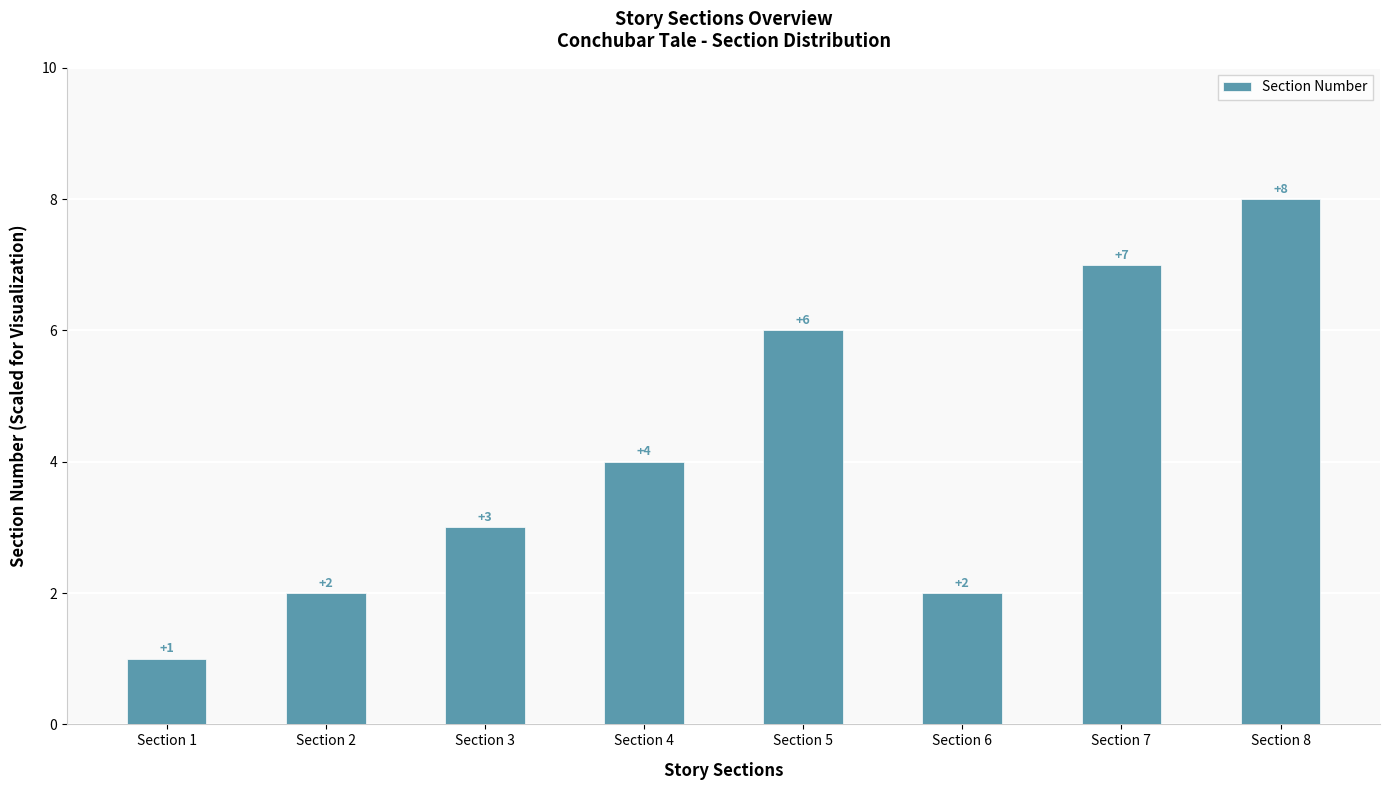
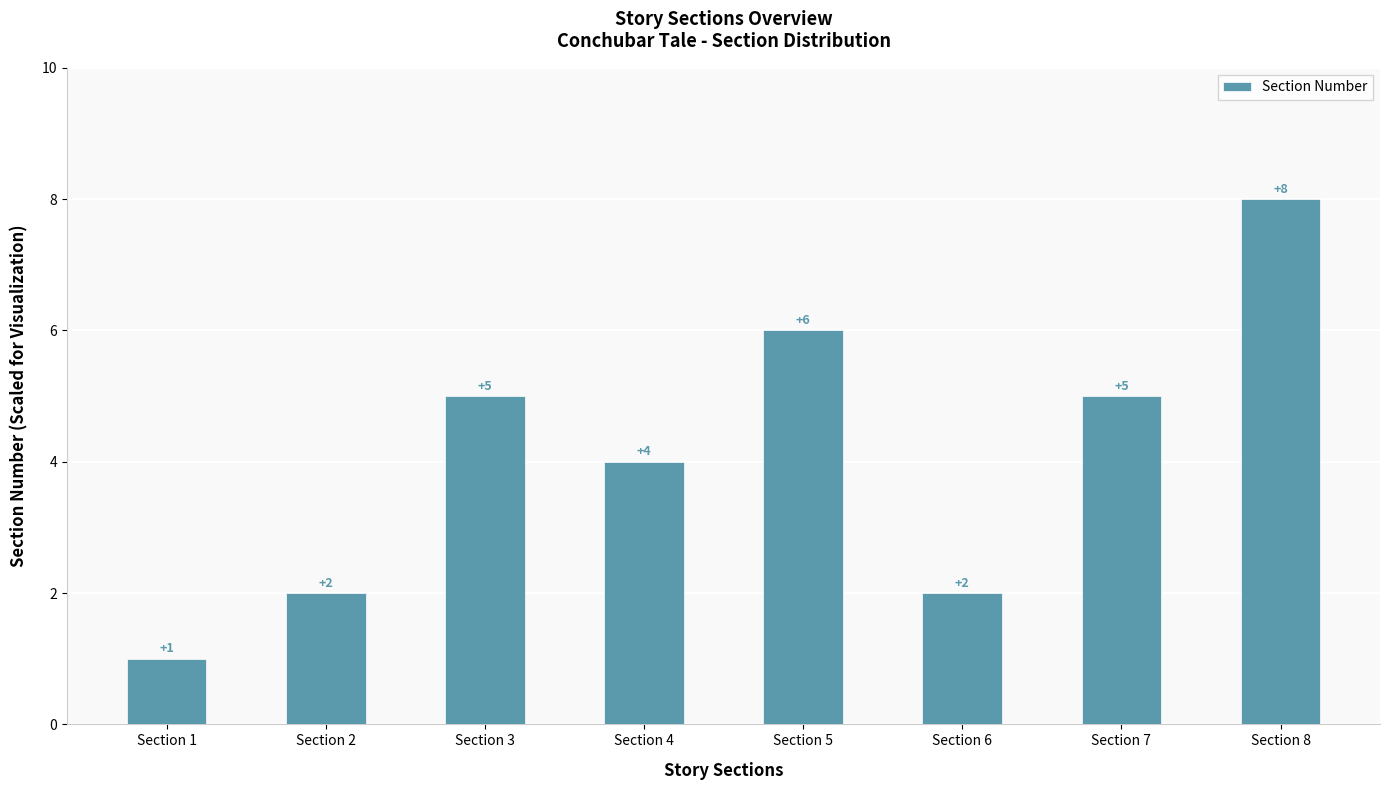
  {
    "Section 1": "+1",
    "Section 2": "+2",
-   "Section 3": "+3",
+   "Section 3": "+5",
    "Section 4": "+4",
    "Section 5": "+6",
    "Section 6": "+2",
-   "Section 7": "+7",
+   "Section 7": "+5",
    "Section 8": "+8"
  }
